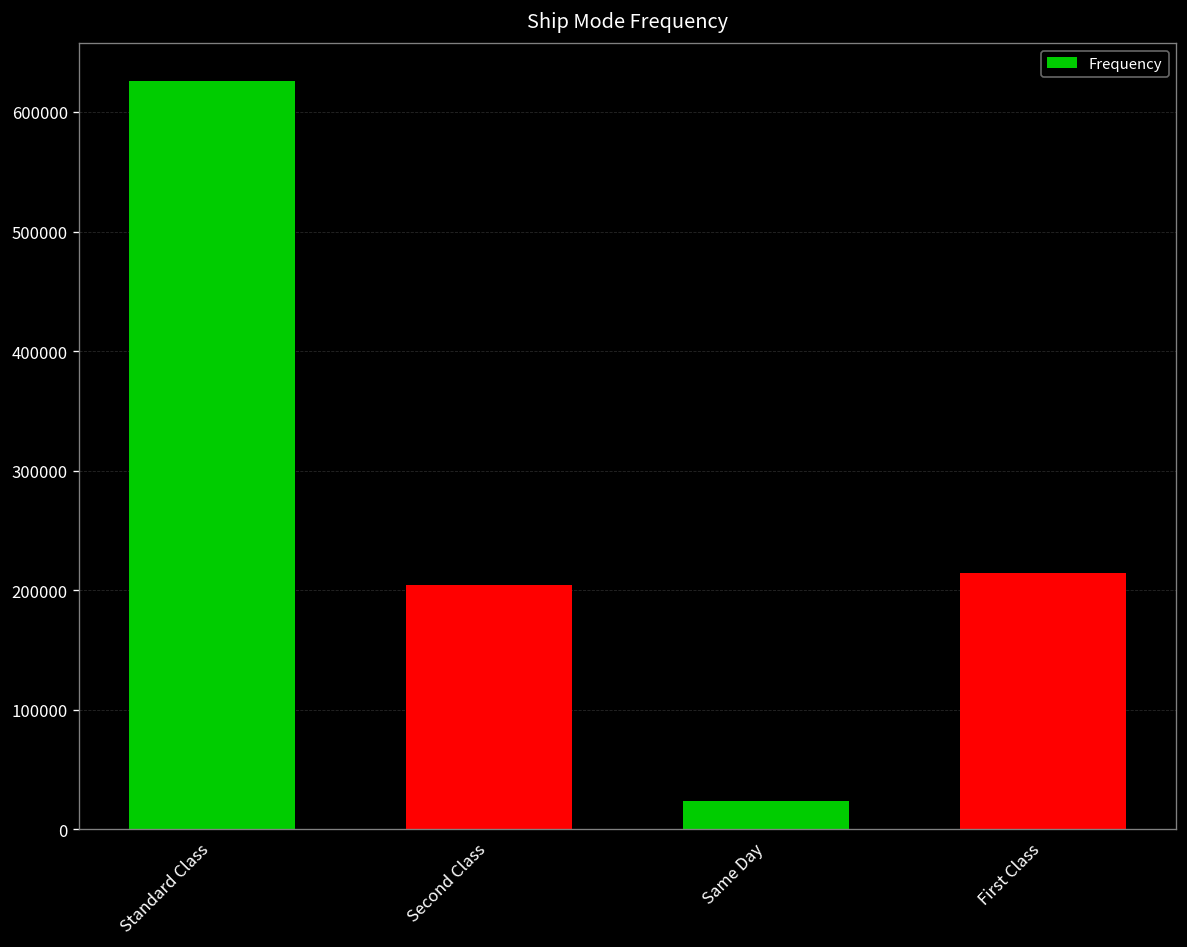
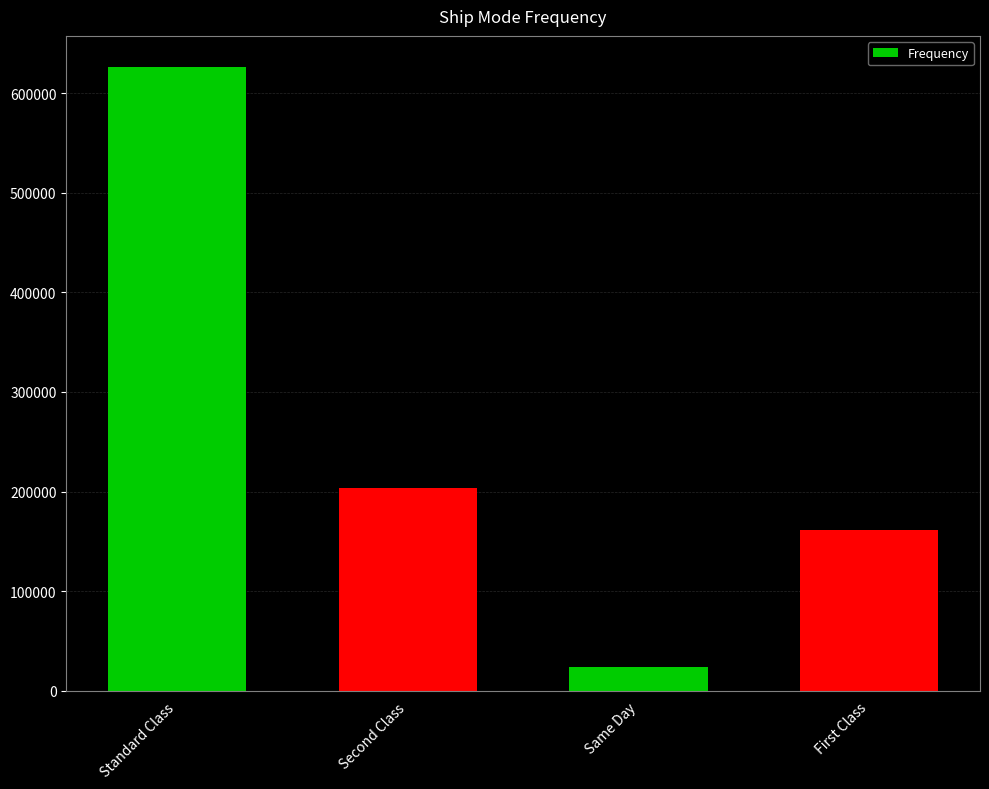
  {
    "Standard Class": 630000,
    "Second Class": 200000,
    "Same Day": 20000,
-   "First Class": 210000
+   "First Class": 160000
  }
